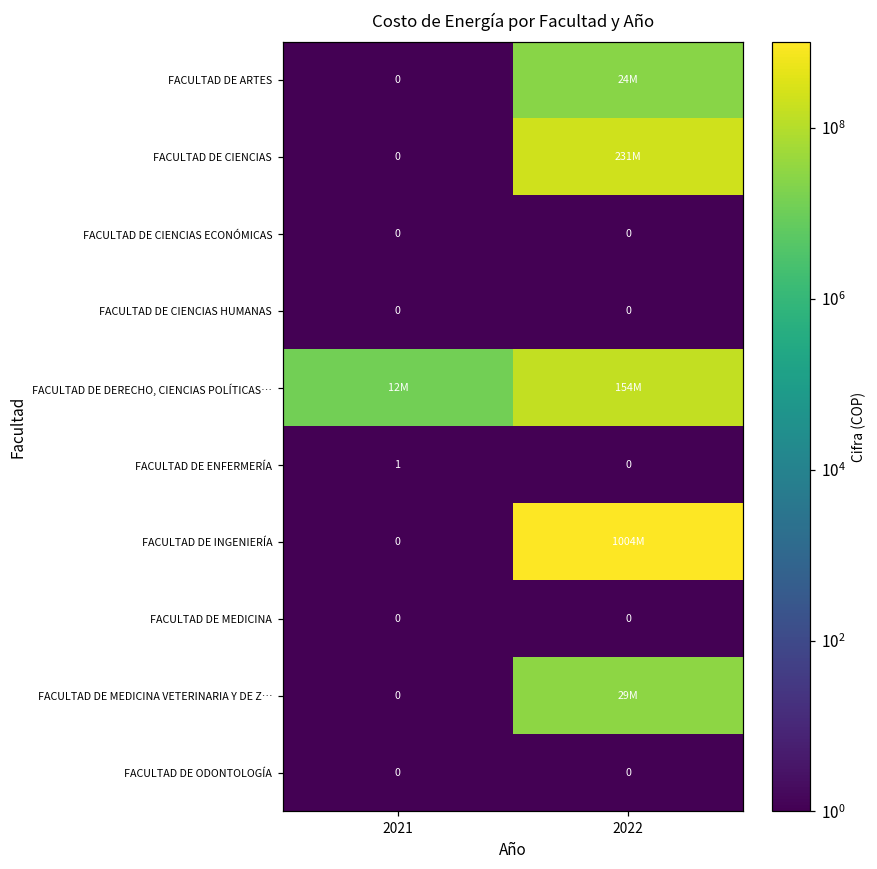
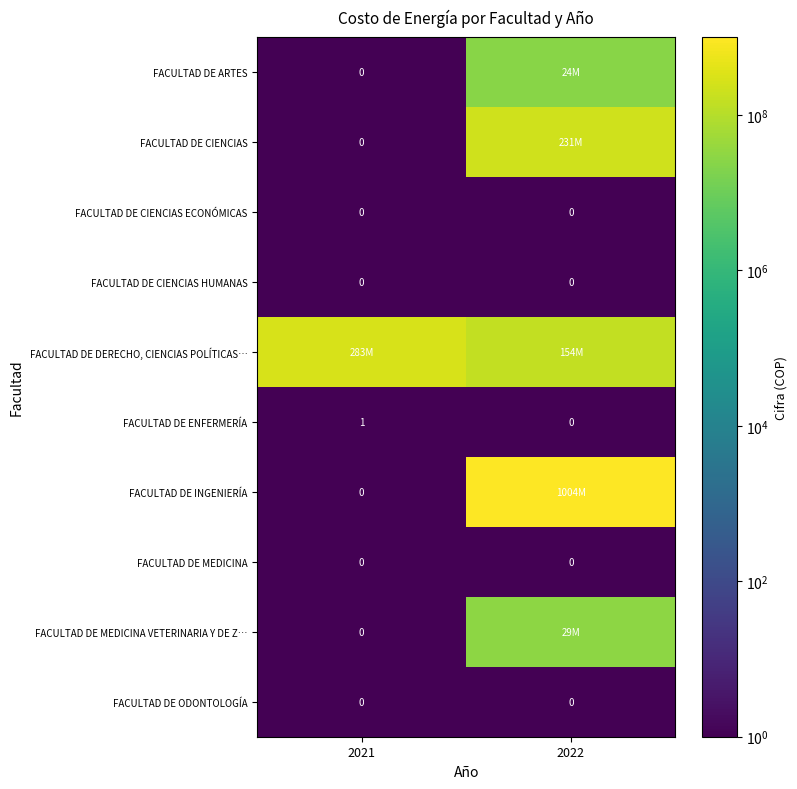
  {
    "FACULTAD DE ARTES": {
      "2021": "0",
      "2022": "24M"
    },
    "FACULTAD DE CIENCIAS": {
      "2021": "0",
      "2022": "231M"
    },
    "FACULTAD DE CIENCIAS ECONÓMICAS": {
      "2021": "0",
      "2022": "0"
    },
    "FACULTAD DE CIENCIAS HUMANAS": {
      "2021": "0",
      "2022": "0"
    },
    "FACULTAD DE DERECHO, CIENCIAS POLÍTICAS…": {
-     "2021": "12M",
+     "2021": "283M",
      "2022": "154M"
    },
    "FACULTAD DE ENFERMERÍA": {
      "2021": "1",
      "2022": "0"
    },
    "FACULTAD DE INGENIERÍA": {
      "2021": "0",
      "2022": "1004M"
    },
    "FACULTAD DE MEDICINA": {
      "2021": "0",
      "2022": "0"
    },
    "FACULTAD DE MEDICINA VETERINARIA Y DE Z…": {
      "2021": "0",
      "2022": "29M"
    },
    "FACULTAD DE ODONTOLOGÍA": {
      "2021": "0",
      "2022": "0"
    }
  }
